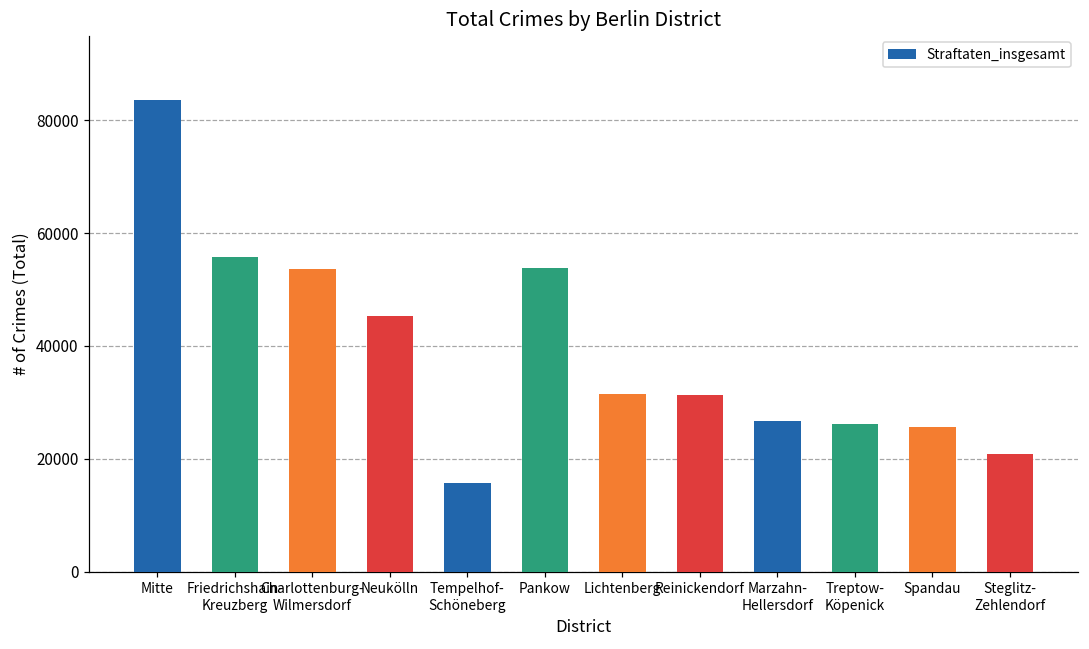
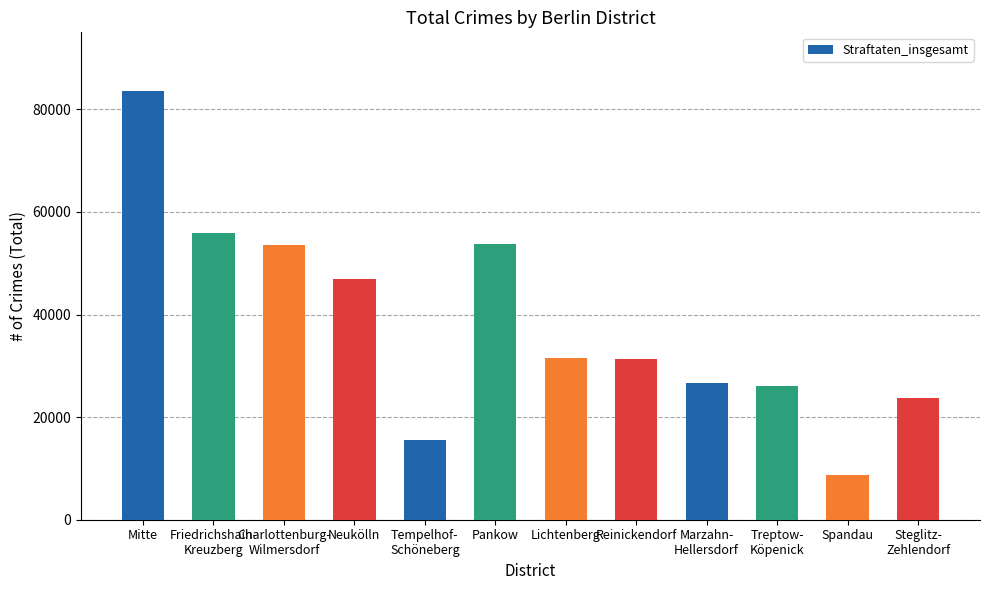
  {
    "Mitte": 84000,
-   "Neukölln": 45000,
+   "Neukölln": 47000,
    "Tempelhof- Schöneberg": 16000,
    "Pankow": 54000,
    "Lichtenberg": 32000,
    "Reinickendorf": 31000,
    "Marzahn- Hellersdorf": 27000,
    "Treptow- Köpenick": 26000,
-   "Spandau": 26000,
-   "Steglitz- Zehlendorf": 21000
+   "Spandau": 9000,
+   "Steglitz- Zehlendorf": 24000
  }
